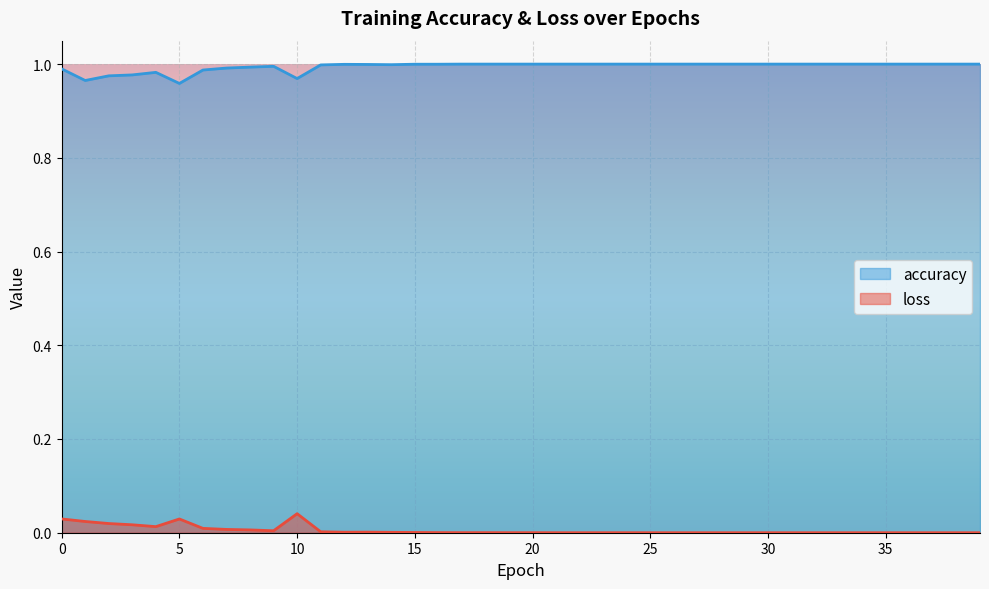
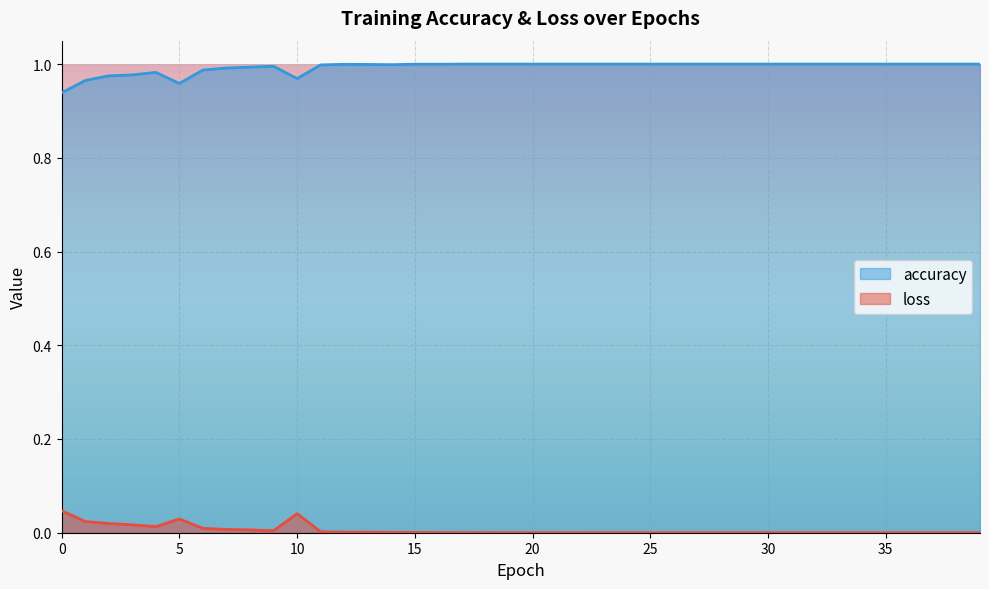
  {
    "accuracy": {
-     "0": 0.99,
+     "0": 0.94,
      "5": 0.96,
      "10": 0.97,
      "15": 1.00,
      "20": 1.00,
      "25": 1.00,
      "30": 1.00,
      "35": 1.00
    },
    "loss": {
-     "0": 0.03,
+     "0": 0.05,
      "5": 0.03,
      "10": 0.04,
      "15": 0.00,
      "20": 0.00,
      "25": 0.00,
      "30": 0.00,
      "35": 0.00
    }
  }
